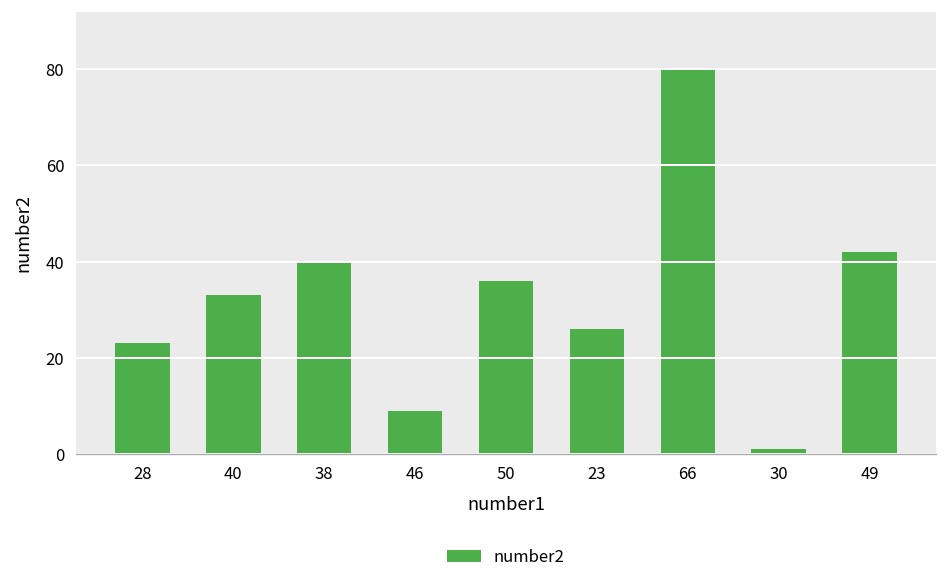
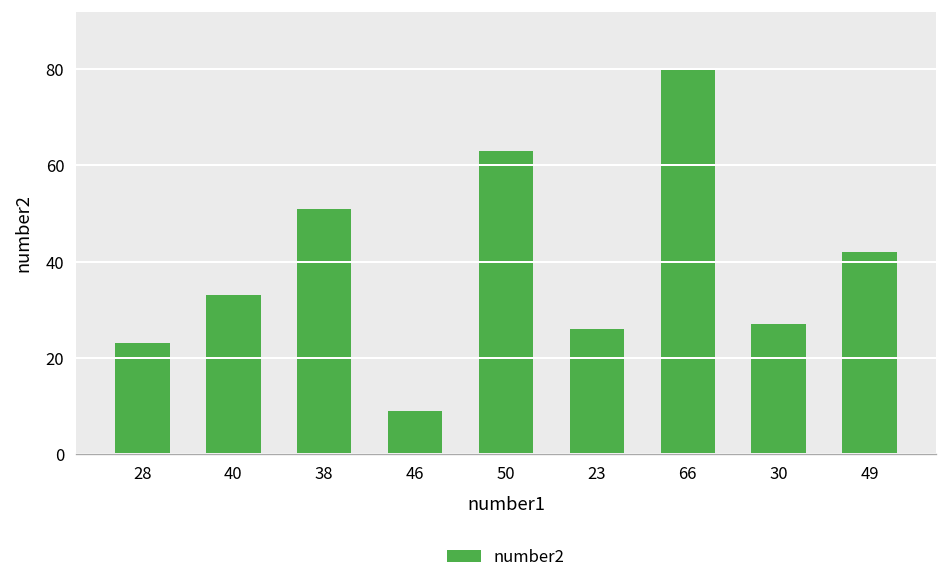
  {
    "28": 23,
    "40": 33,
-   "38": 40,
+   "38": 51,
    "46": 9,
-   "50": 36,
+   "50": 63,
    "23": 26,
    "66": 80,
-   "30": 1,
+   "30": 27,
    "49": 42
  }
